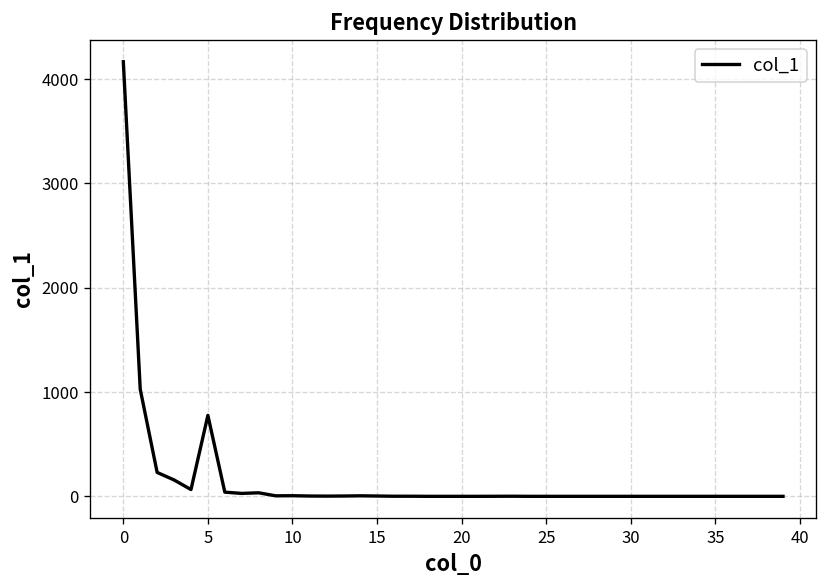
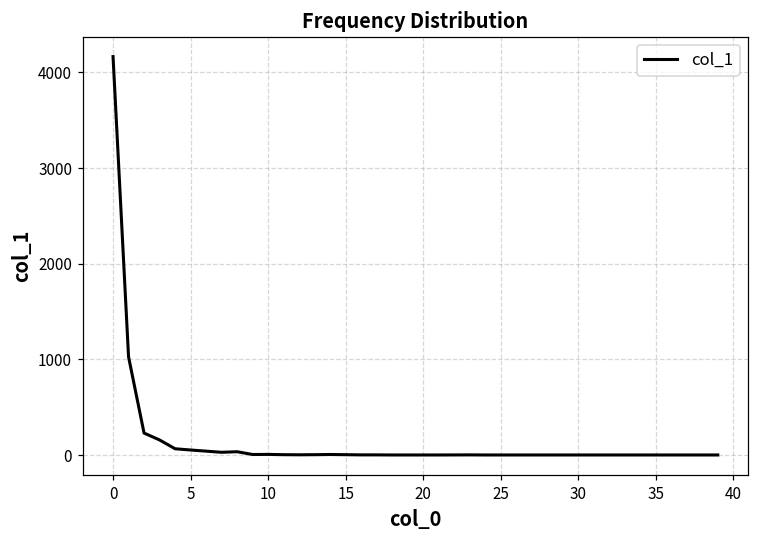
  {
    "0": 4200,
-   "5": 800,
+   "5": 100,
    "10": 0,
    "25": 0,
    "30": 0,
    "35": 0
  }
